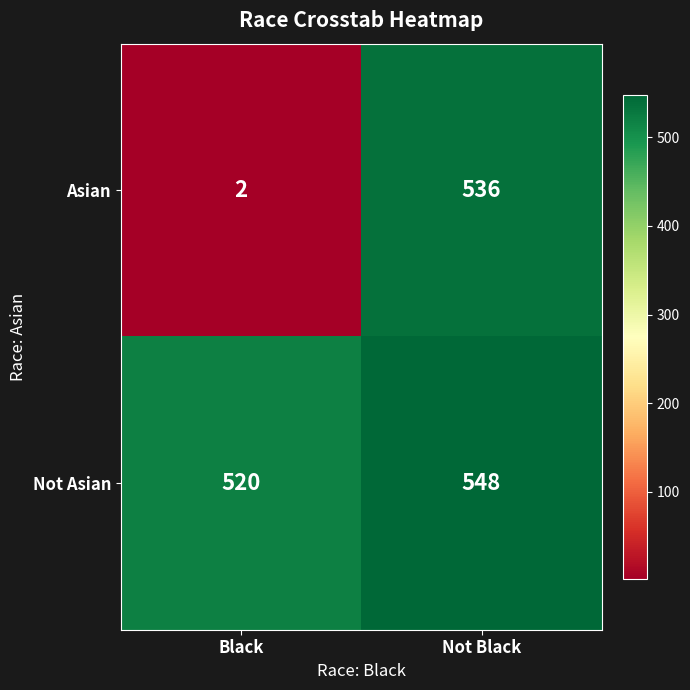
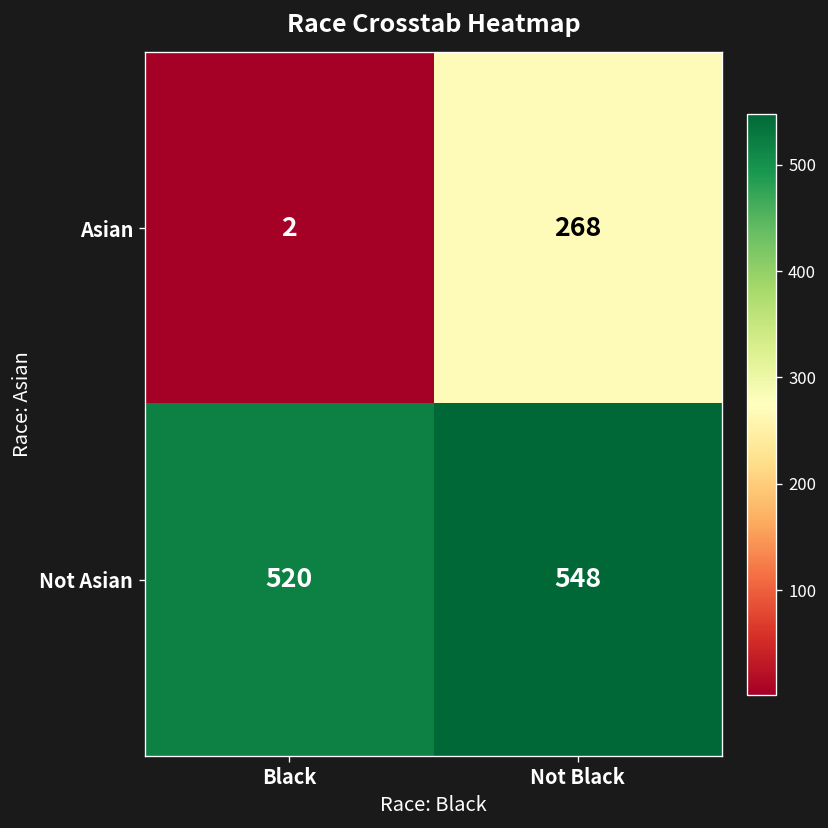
  {
    "Asian": {
      "Black": 2,
-     "Not Black": 536
+     "Not Black": 268
    },
    "Not Asian": {
      "Black": 520,
      "Not Black": 548
    }
  }
